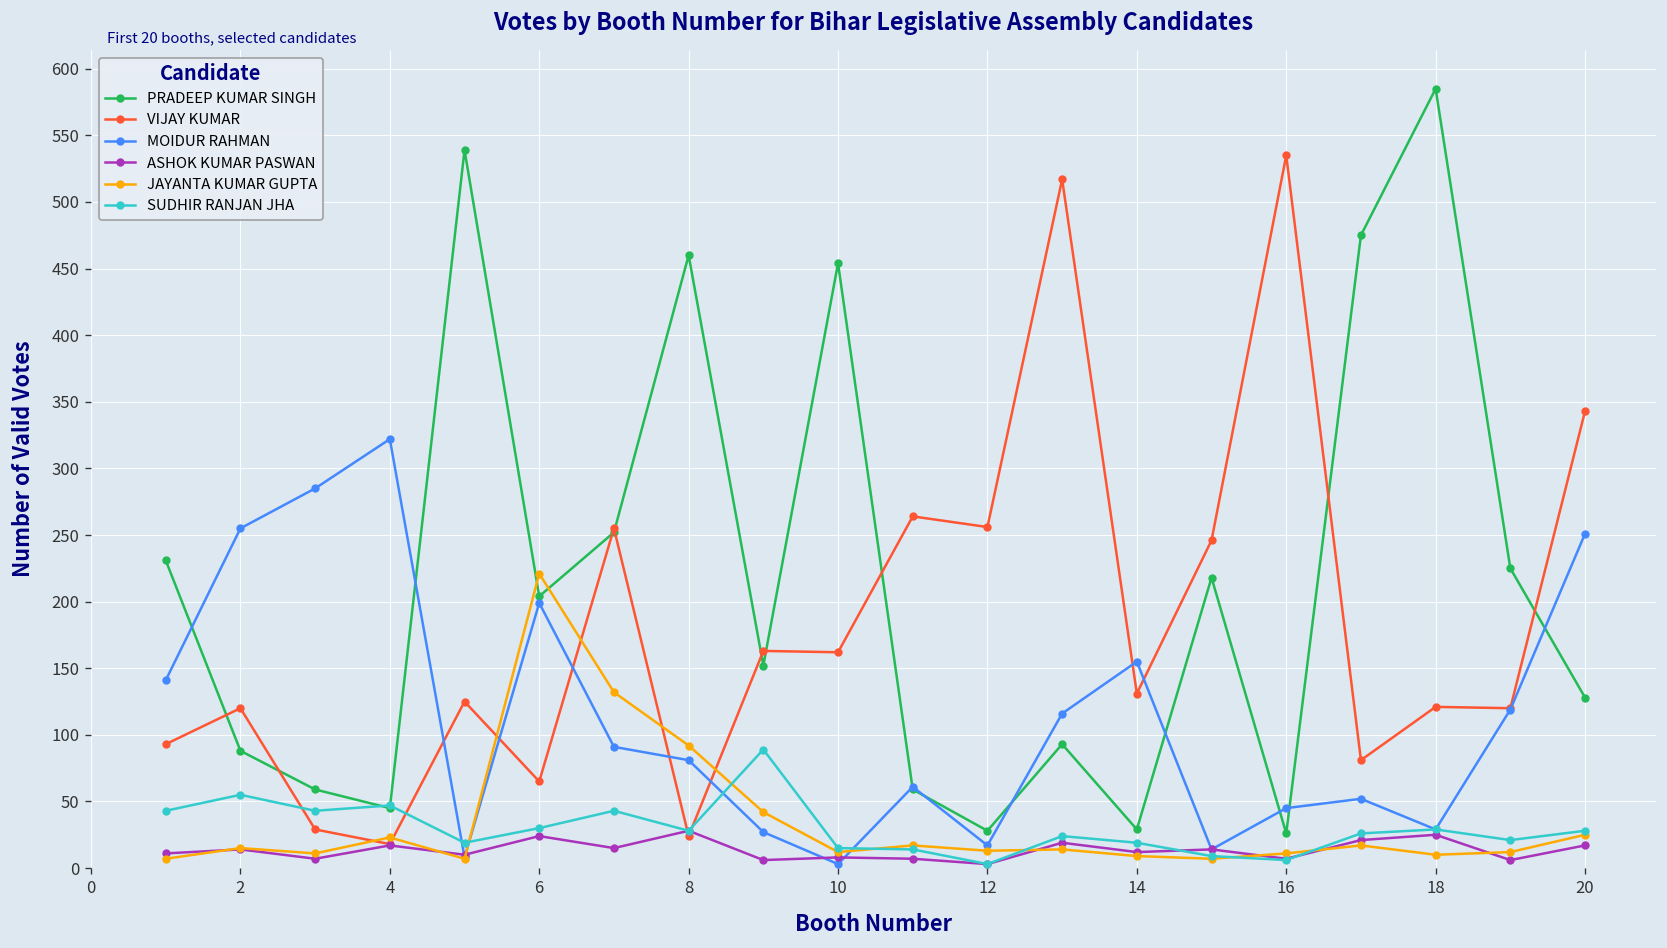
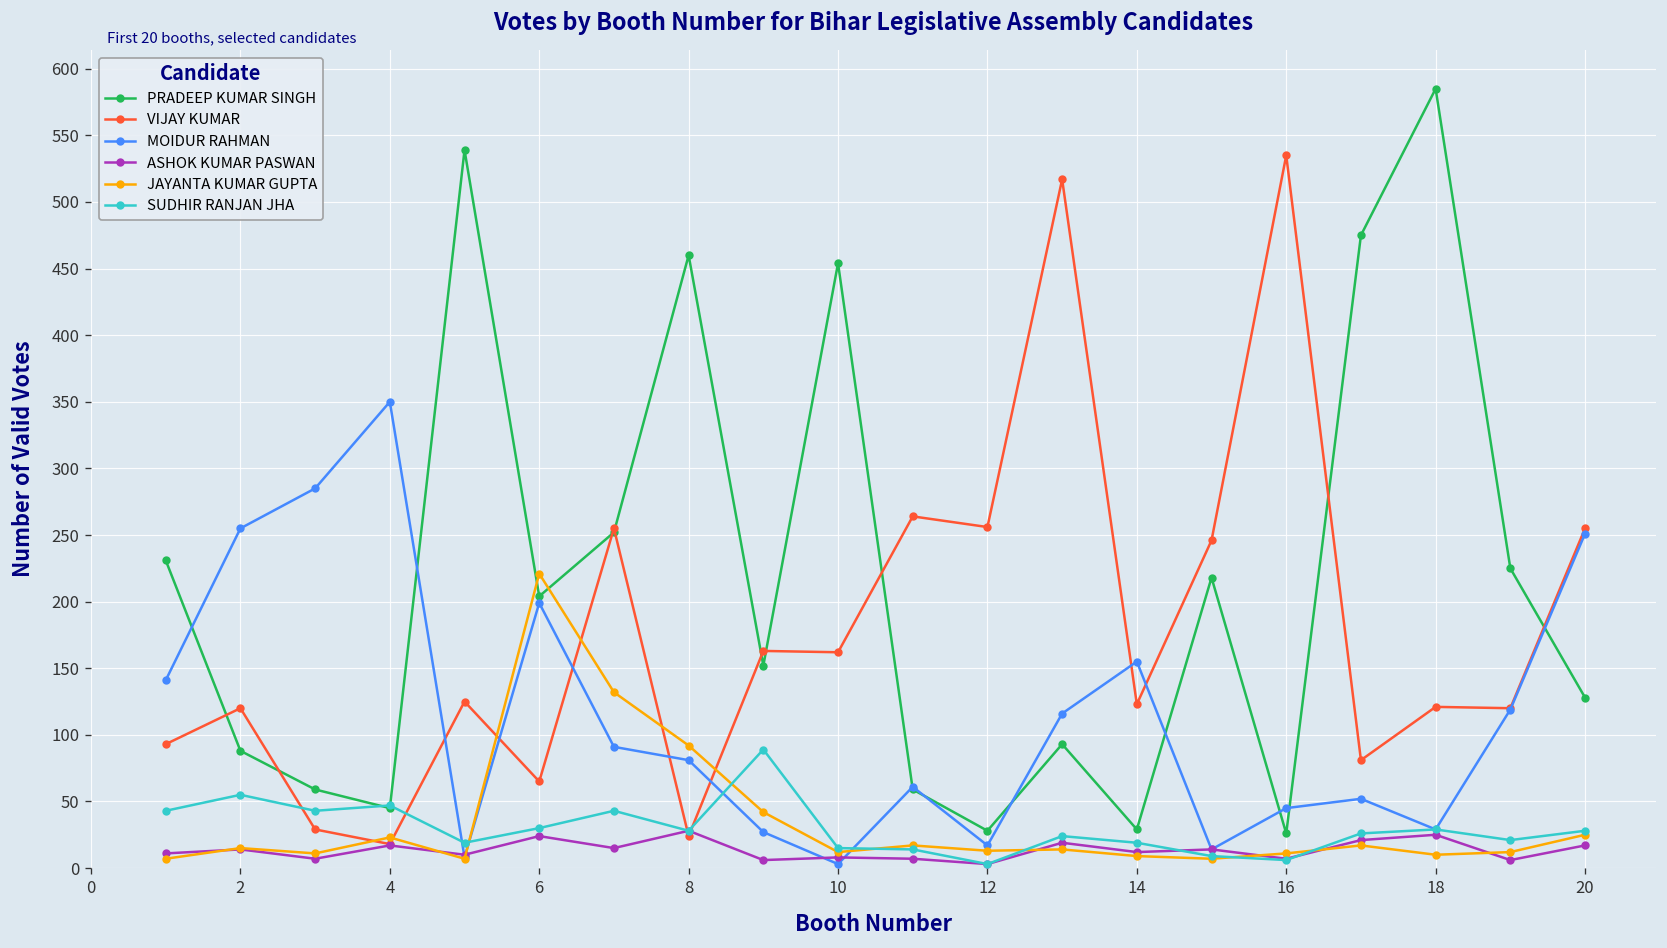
  {
    "PRADEEP KUMAR SINGH": {
      "2": 88,
      "6": 204,
      "8": 460,
      "10": 454,
      "12": 28,
      "14": 29,
      "16": 26,
      "18": 585,
      "20": 128
    },
    "VIJAY KUMAR": {
      "2": 120,
      "6": 65,
      "8": 24,
      "10": 162,
      "12": 256,
-     "14": 131,
+     "14": 123,
      "16": 535,
      "18": 121,
-     "20": 343
+     "20": 255
    },
    "MOIDUR RAHMAN": {
      "2": 255,
-     "4": 322,
+     "4": 350,
      "6": 199,
      "8": 81,
      "10": 3,
      "12": 17,
      "14": 155,
      "16": 45,
      "20": 251
    },
    "ASHOK KUMAR PASWAN": {
      "6": 24,
      "10": 8,
      "14": 12,
      "18": 25,
      "20": 17
    },
    "JAYANTA KUMAR GUPTA": {
      "4": 23,
      "6": 221,
      "8": 92,
      "10": 12,
      "12": 13,
      "14": 9,
      "16": 11,
      "18": 10,
      "20": 25
    },
    "SUDHIR RANJAN JHA": {
      "2": 55,
      "6": 30,
      "10": 15,
      "14": 19,
      "20": 28
    }
  }
